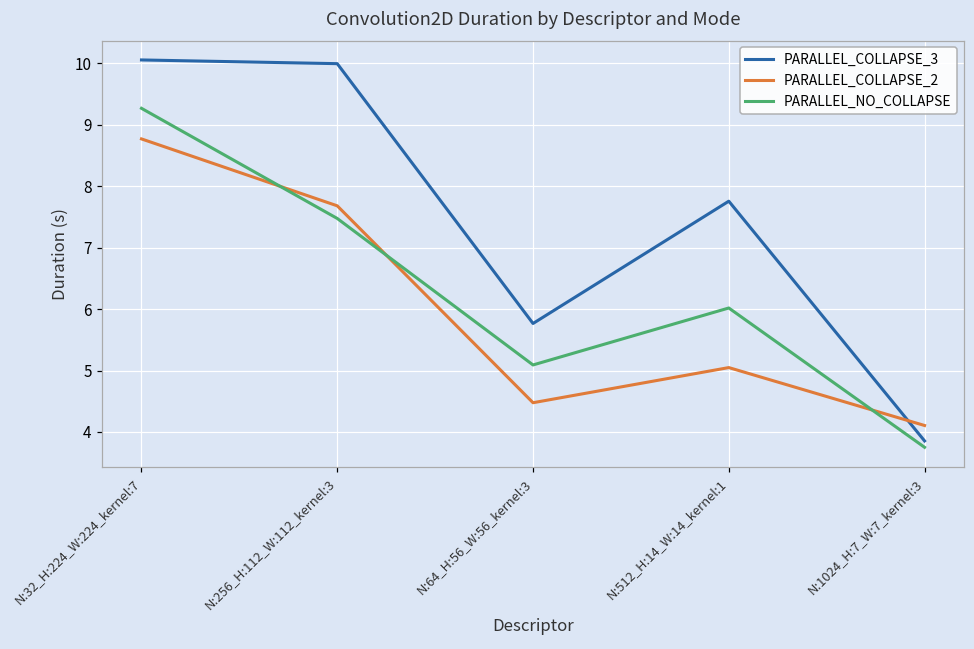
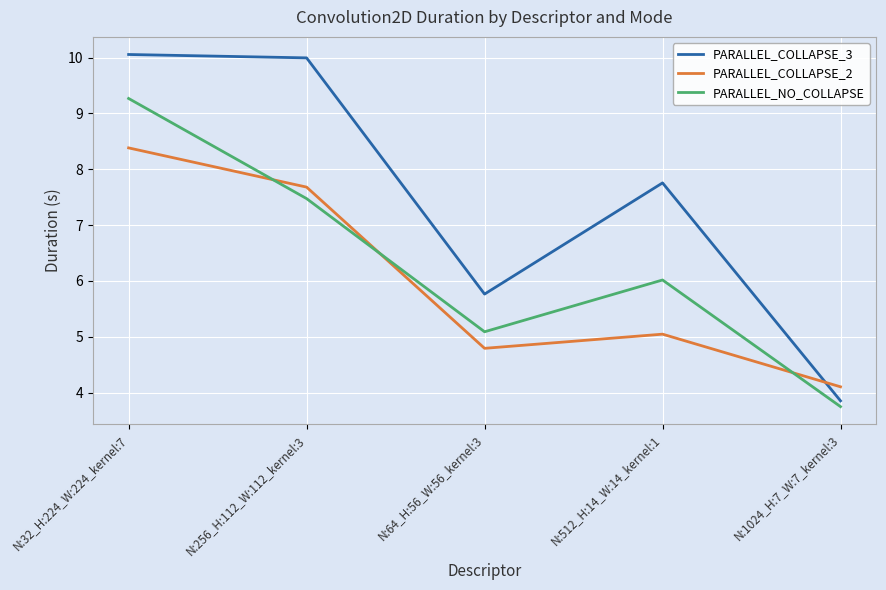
  {
    "PARALLEL_COLLAPSE_3": {
      "N:32_H:224_W:224_kernel:7": 10.1,
      "N:256_H:112_W:112_kernel:3": 10.0,
      "N:64_H:56_W:56_kernel:3": 5.8,
      "N:512_H:14_W:14_kernel:1": 7.8,
      "N:1024_H:7_W:7_kernel:3": 3.9
    },
    "PARALLEL_COLLAPSE_2": {
-     "N:32_H:224_W:224_kernel:7": 8.8,
+     "N:32_H:224_W:224_kernel:7": 8.4,
      "N:256_H:112_W:112_kernel:3": 7.7,
-     "N:64_H:56_W:56_kernel:3": 4.5,
+     "N:64_H:56_W:56_kernel:3": 4.8,
      "N:512_H:14_W:14_kernel:1": 5.0,
      "N:1024_H:7_W:7_kernel:3": 4.1
    },
    "PARALLEL_NO_COLLAPSE": {
      "N:32_H:224_W:224_kernel:7": 9.3,
      "N:256_H:112_W:112_kernel:3": 7.5,
      "N:64_H:56_W:56_kernel:3": 5.1,
      "N:512_H:14_W:14_kernel:1": 6.0,
      "N:1024_H:7_W:7_kernel:3": 3.7
    }
  }
